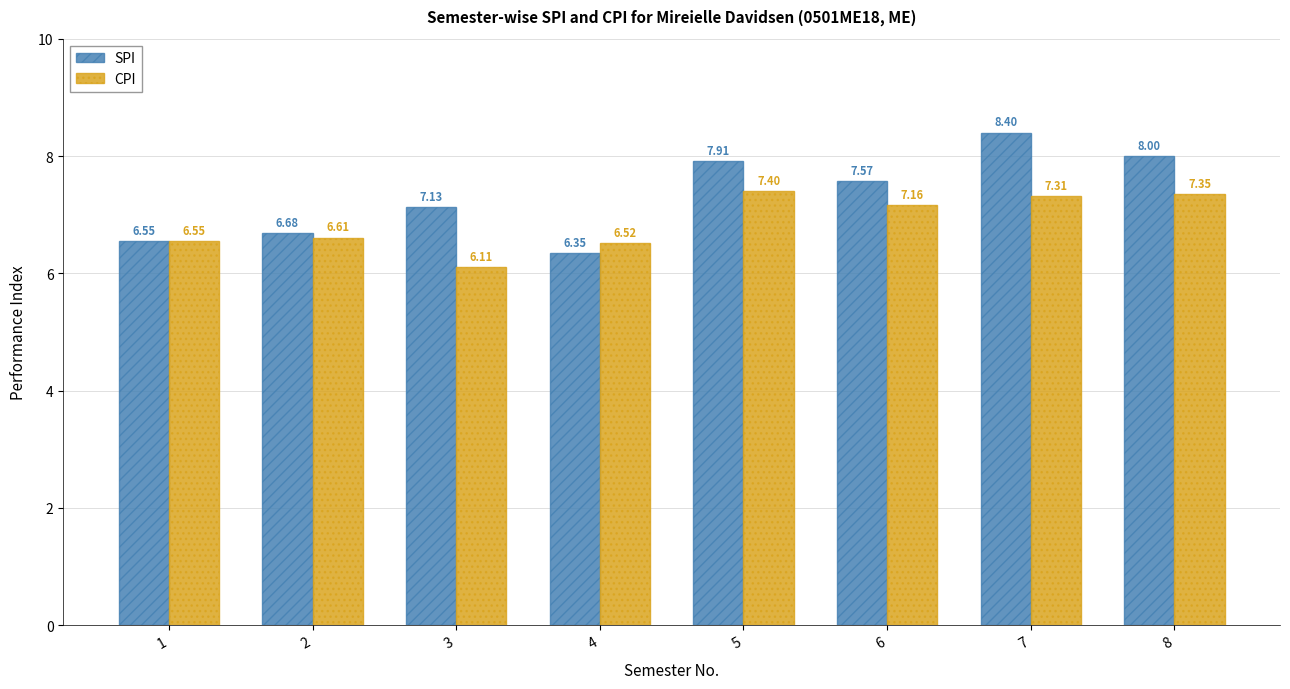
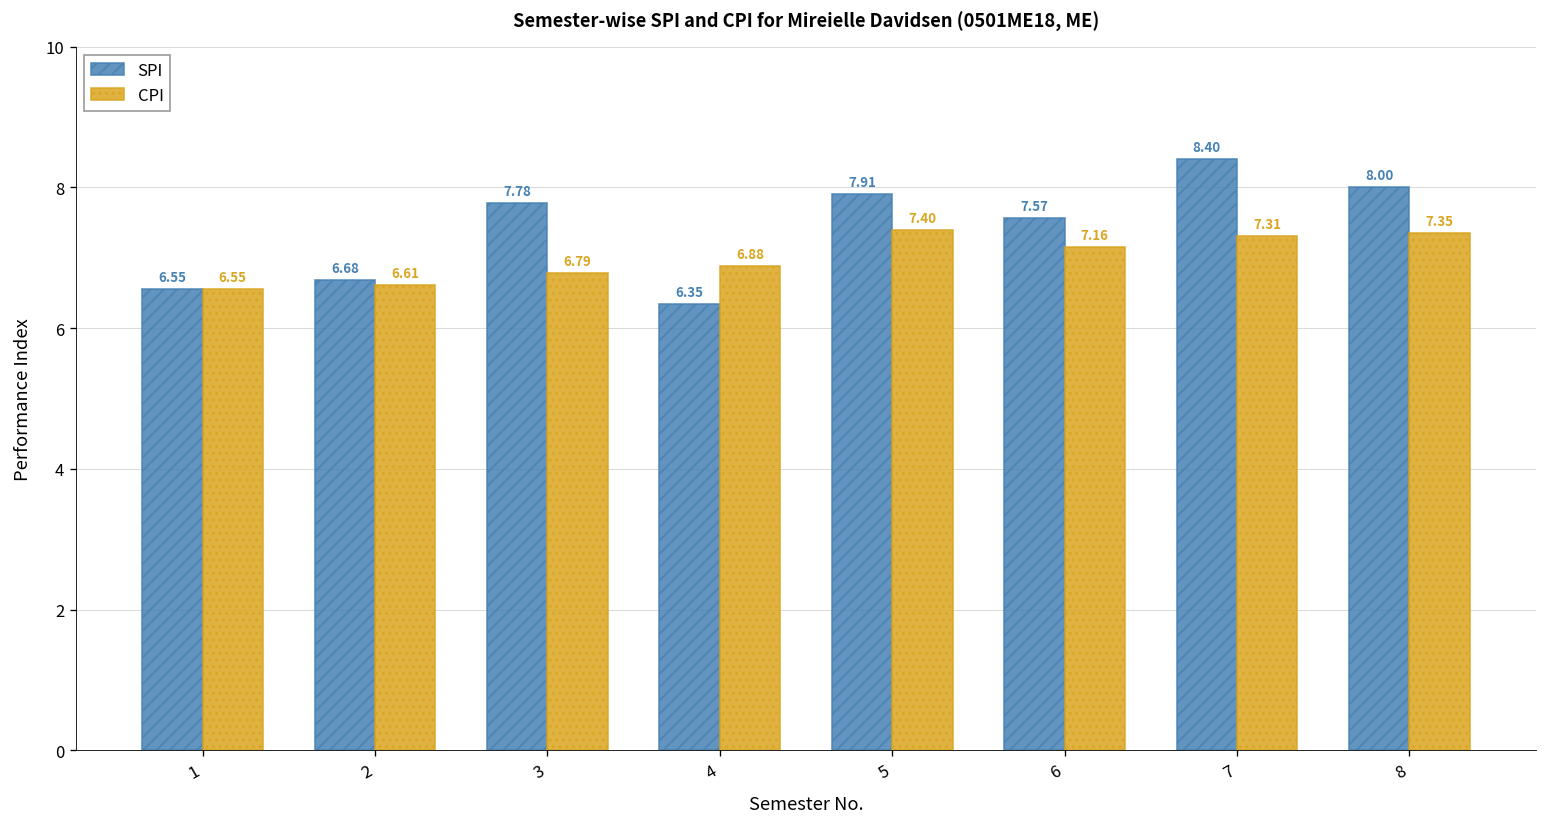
  {
    "SPI": {
      "1": 6.55,
      "2": 6.68,
-     "3": 7.13,
+     "3": 7.78,
      "4": 6.35,
      "5": 7.91,
      "6": 7.57,
      "7": 8.40,
      "8": 8.00
    },
    "CPI": {
      "1": 6.55,
      "2": 6.61,
-     "3": 6.11,
-     "4": 6.52,
+     "3": 6.79,
+     "4": 6.88,
      "5": 7.40,
      "6": 7.16,
      "7": 7.31,
      "8": 7.35
    }
  }
